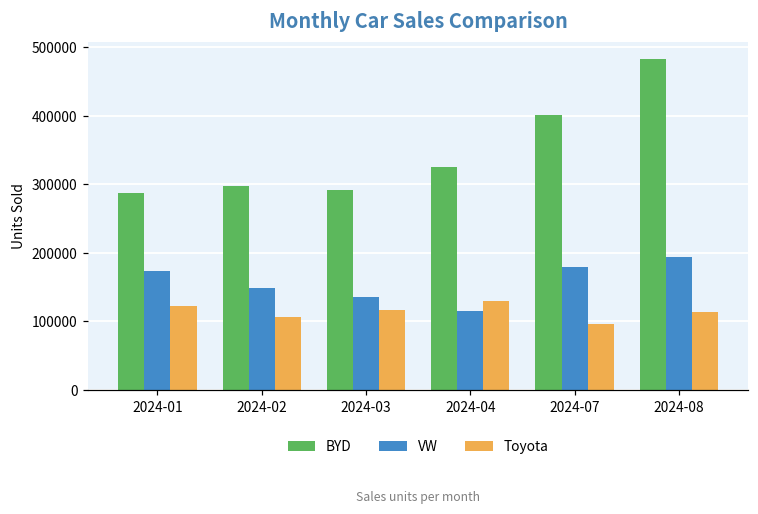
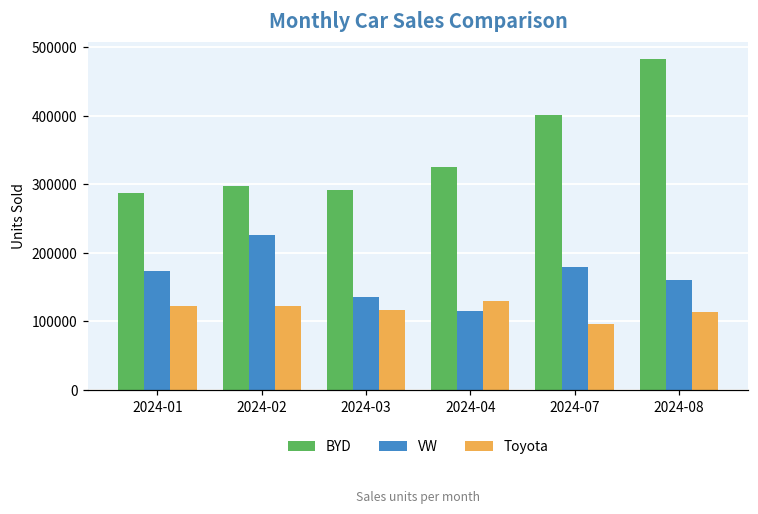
  {
    "BYD": {
      "2024-01": 290000,
      "2024-02": 300000,
      "2024-03": 290000,
      "2024-04": 320000,
      "2024-07": 400000,
      "2024-08": 480000
    },
    "VW": {
      "2024-01": 170000,
-     "2024-02": 150000,
+     "2024-02": 230000,
      "2024-03": 140000,
      "2024-04": 110000,
      "2024-07": 180000,
-     "2024-08": 190000
+     "2024-08": 160000
    },
    "Toyota": {
      "2024-01": 120000,
-     "2024-02": 110000,
+     "2024-02": 120000,
      "2024-03": 120000,
      "2024-04": 130000,
      "2024-07": 100000,
      "2024-08": 110000
    }
  }
